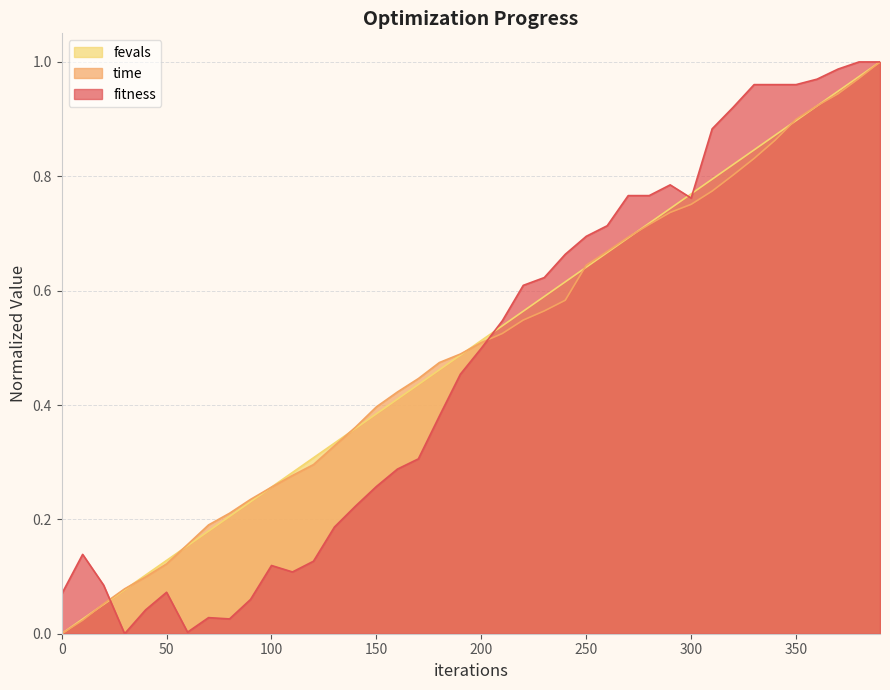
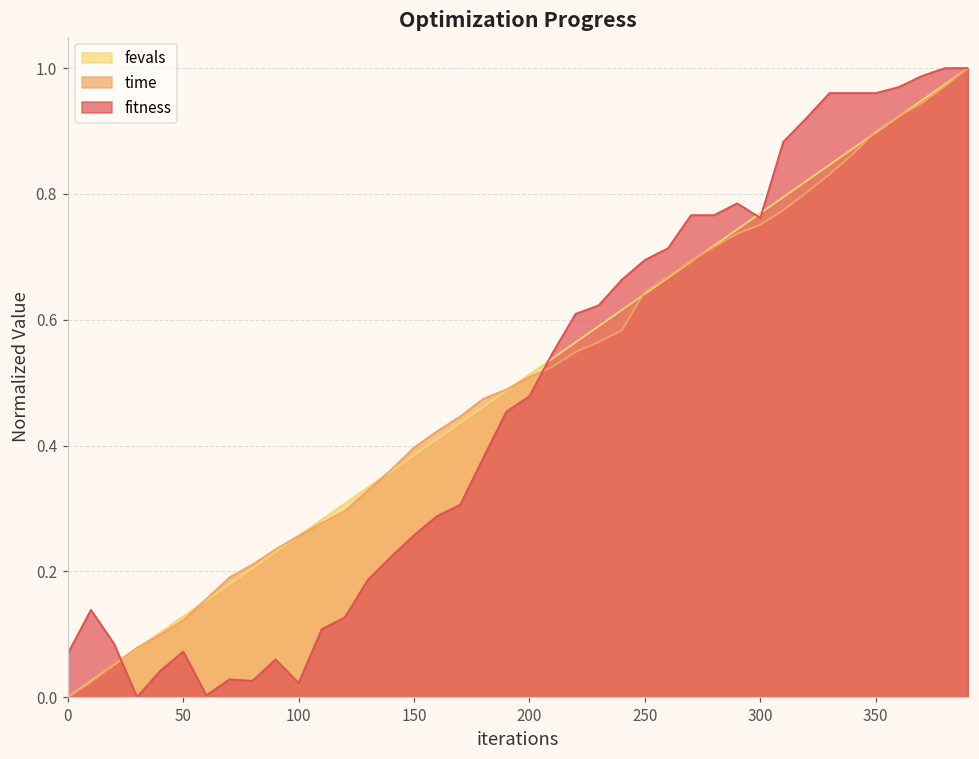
  {
    "fitness": {
      "0": 0.07,
      "50": 0.07,
-     "100": 0.12,
+     "100": 0.02,
      "150": 0.26,
-     "200": 0.50,
+     "200": 0.48,
      "250": 0.70,
      "300": 0.76,
      "350": 0.96
    }
  }
